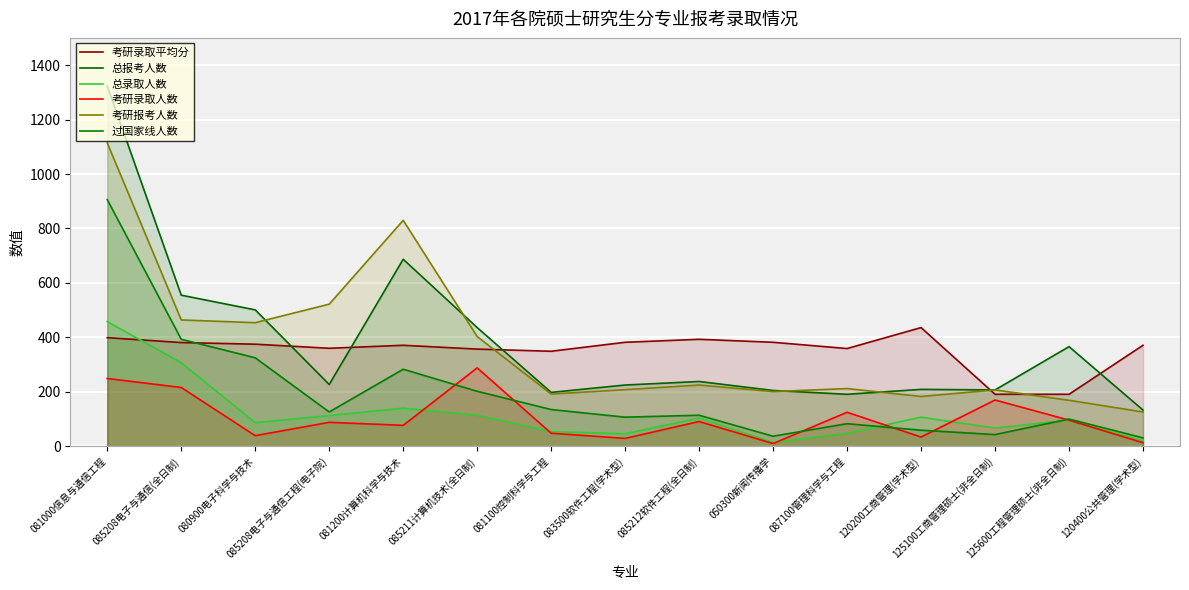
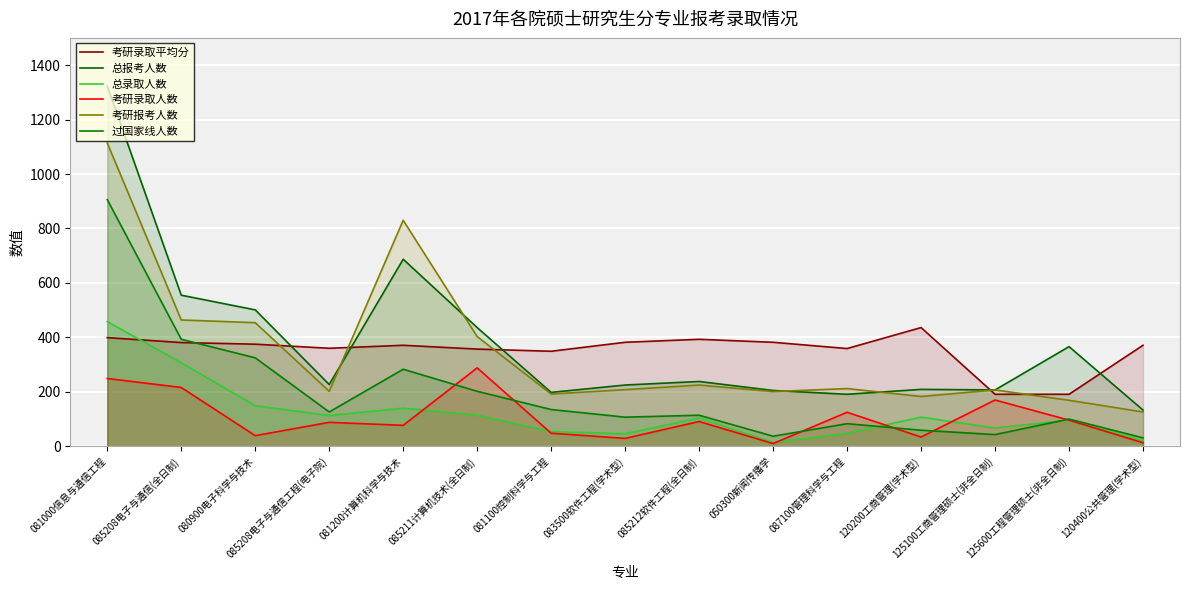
  {
    "考研录取平均分": {
      "081000信息与通信工程": 400,
      "085208电子与通信(全日制)": 380,
      "080900电子科学与技术": 380,
      "085208电子与通信工程(电子院)": 360,
      "081200计算机科学与技术": 370,
      "085211计算机技术(全日制)": 360,
      "081100控制科学与工程": 350,
      "083500软件工程(学术型)": 380,
      "085212软件工程(全日制)": 390,
      "050300新闻传播学": 380,
      "087100管理科学与工程": 360,
      "120200工商管理(学术型)": 440,
      "125100工商管理硕士(非全日制)": 190,
      "125600工程管理硕士(非全日制)": 190,
      "120400公共管理(学术型)": 370
    },
    "总录取人数": {
      "081000信息与通信工程": 460,
      "085208电子与通信(全日制)": 310,
-     "080900电子科学与技术": 90,
+     "080900电子科学与技术": 150,
      "085208电子与通信工程(电子院)": 110,
      "081200计算机科学与技术": 140,
      "085211计算机技术(全日制)": 110,
      "083500软件工程(学术型)": 50,
      "085212软件工程(全日制)": 100,
      "087100管理科学与工程": 50,
      "120200工商管理(学术型)": 110,
      "125100工商管理硕士(非全日制)": 70
    },
    "考研录取人数": {
      "081000信息与通信工程": 250,
      "085208电子与通信(全日制)": 220,
      "080900电子科学与技术": 40,
      "085208电子与通信工程(电子院)": 90,
      "081200计算机科学与技术": 80,
      "085211计算机技术(全日制)": 290,
      "083500软件工程(学术型)": 30,
      "085212软件工程(全日制)": 90,
      "087100管理科学与工程": 130,
      "120200工商管理(学术型)": 30,
      "125100工商管理硕士(非全日制)": 170
    },
    "考研报考人数": {
      "081000信息与通信工程": 1110,
      "085208电子与通信(全日制)": 460,
      "080900电子科学与技术": 450,
-     "085208电子与通信工程(电子院)": 520,
+     "085208电子与通信工程(电子院)": 200,
      "081200计算机科学与技术": 830,
      "085211计算机技术(全日制)": 400,
      "083500软件工程(学术型)": 210,
      "085212软件工程(全日制)": 230,
      "087100管理科学与工程": 210,
      "120200工商管理(学术型)": 180,
      "125600工程管理硕士(非全日制)": 170
    }
  }
